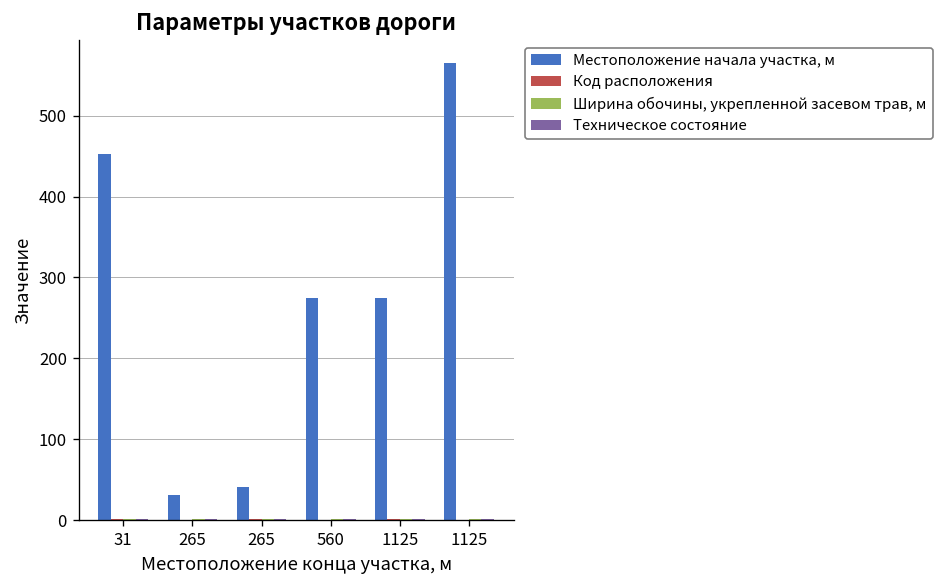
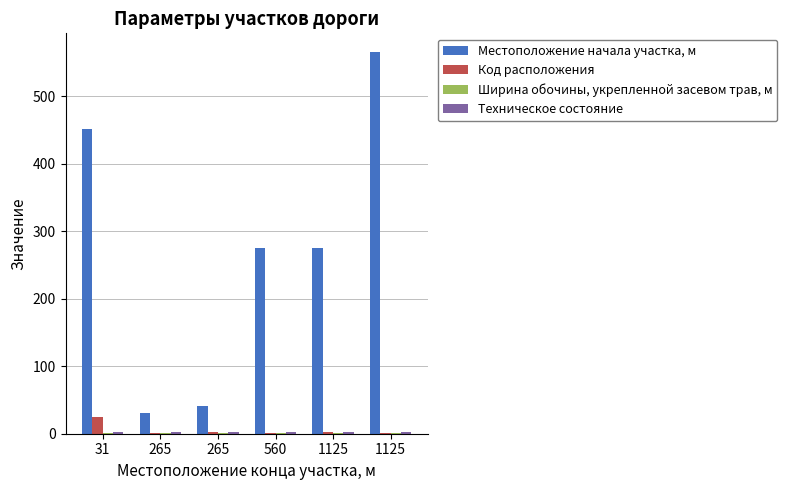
  {
    "Местоположение начала участка, м": {
      "31": 450,
      "560": 280
    },
    "Код расположения": {
-     "31": 0
+     "31": 30
    }
  }
